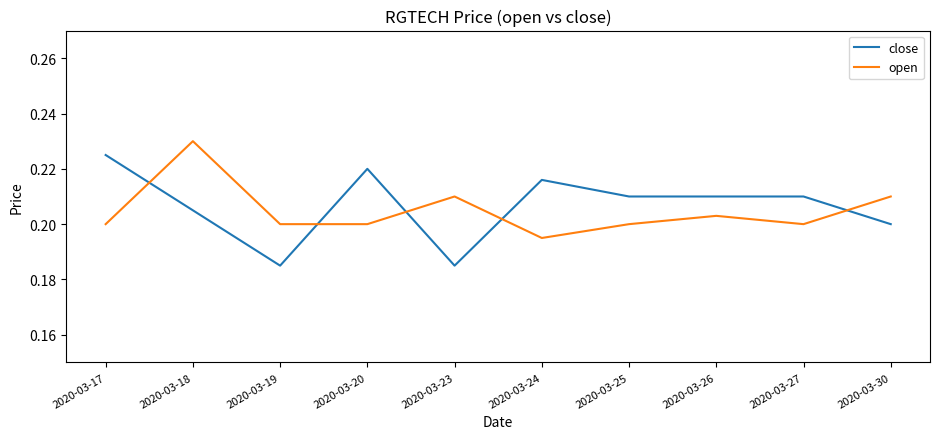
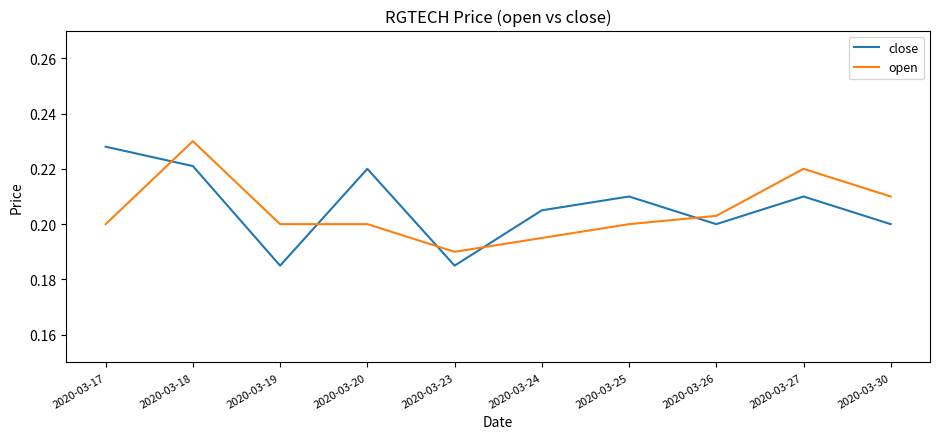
  {
    "close": {
-     "2020-03-17": 0.225,
-     "2020-03-18": 0.205,
+     "2020-03-17": 0.228,
+     "2020-03-18": 0.221,
      "2020-03-19": 0.185,
      "2020-03-20": 0.220,
      "2020-03-23": 0.185,
-     "2020-03-24": 0.216,
+     "2020-03-24": 0.205,
      "2020-03-25": 0.210,
-     "2020-03-26": 0.21,
+     "2020-03-26": 0.20,
      "2020-03-27": 0.210,
      "2020-03-30": 0.200
    },
    "open": {
      "2020-03-17": 0.20,
      "2020-03-18": 0.23,
      "2020-03-19": 0.20,
      "2020-03-20": 0.20,
-     "2020-03-23": 0.21,
+     "2020-03-23": 0.19,
      "2020-03-24": 0.195,
      "2020-03-25": 0.20,
      "2020-03-26": 0.203,
-     "2020-03-27": 0.20,
+     "2020-03-27": 0.22,
      "2020-03-30": 0.21
    }
  }
